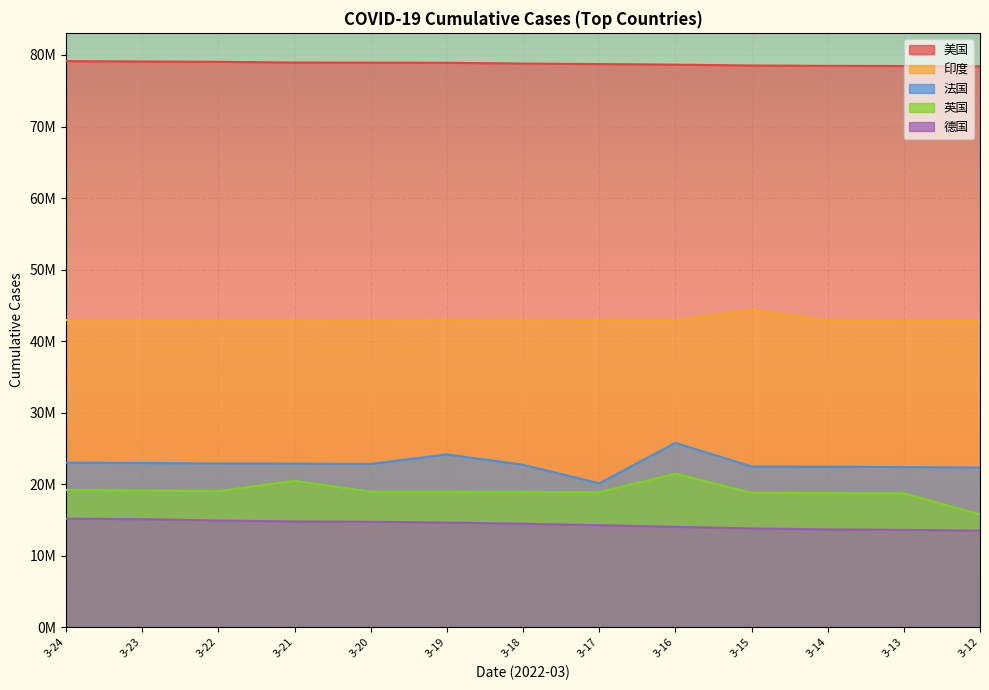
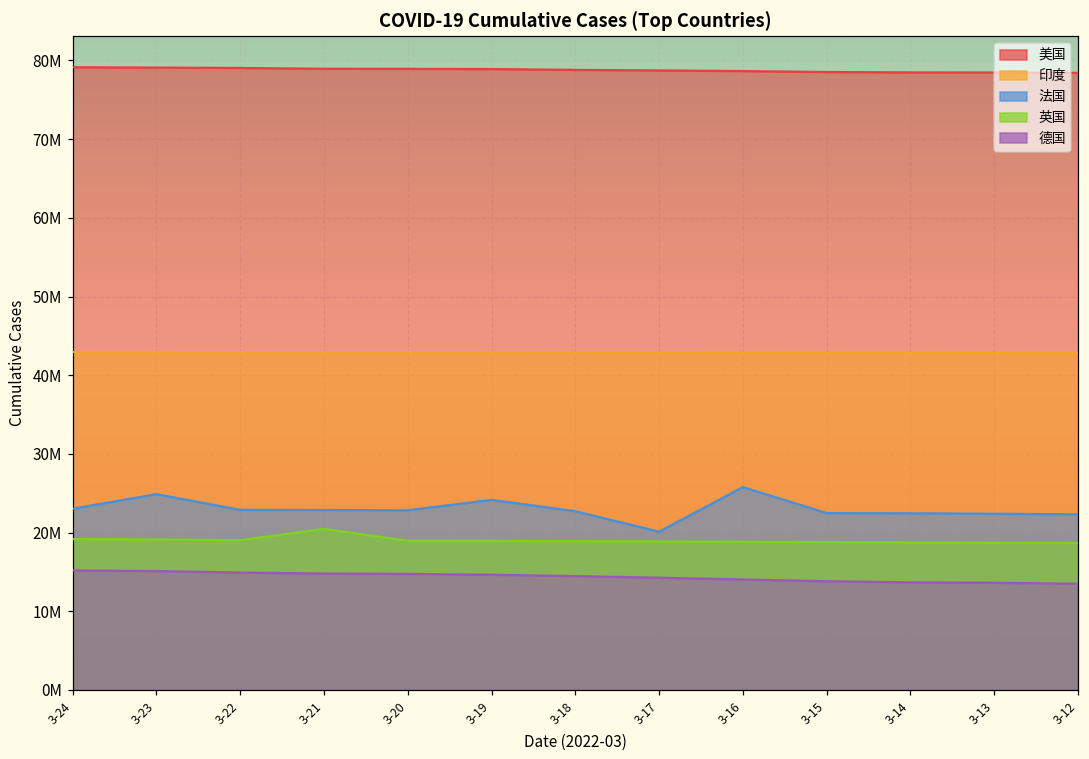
  {
    "美国": {
      "3-24": 79000000,
      "3-23": 79000000,
      "3-22": 79000000,
      "3-21": 79000000,
      "3-20": 79000000,
      "3-19": 79000000,
      "3-18": 79000000,
      "3-17": 79000000,
      "3-16": 79000000,
      "3-15": 79000000,
      "3-14": 78000000,
      "3-12": 78000000
    },
    "印度": {
      "3-24": 43000000,
      "3-23": 43000000,
      "3-22": 43000000,
      "3-21": 43000000,
      "3-20": 43000000,
      "3-19": 43000000,
      "3-18": 43000000,
      "3-17": 43000000,
      "3-16": 43000000,
-     "3-15": 44000000,
+     "3-15": 43000000,
      "3-14": 43000000,
      "3-13": 43000000,
      "3-12": 43000000
    },
    "法国": {
      "3-24": 23000000,
-     "3-23": 23000000,
+     "3-23": 25000000,
      "3-22": 23000000,
      "3-21": 23000000,
      "3-20": 23000000,
      "3-19": 24000000,
      "3-18": 23000000,
      "3-17": 20000000,
      "3-16": 26000000,
      "3-15": 22000000,
      "3-14": 22000000,
      "3-13": 22000000,
      "3-12": 22000000
    },
    "英国": {
      "3-24": 19000000,
      "3-23": 19000000,
      "3-22": 19000000,
      "3-21": 20000000,
      "3-20": 19000000,
      "3-19": 19000000,
      "3-18": 19000000,
      "3-17": 19000000,
-     "3-16": 21000000,
+     "3-16": 19000000,
      "3-15": 19000000,
      "3-14": 19000000,
      "3-13": 19000000,
-     "3-12": 16000000
+     "3-12": 19000000
    },
    "德国": {
      "3-24": 15000000,
      "3-23": 15000000,
      "3-22": 15000000,
      "3-21": 15000000,
      "3-20": 15000000,
      "3-19": 15000000,
      "3-18": 14000000,
      "3-17": 14000000,
      "3-16": 14000000,
      "3-15": 14000000,
      "3-14": 14000000,
      "3-13": 14000000,
      "3-12": 13000000
    }
  }
